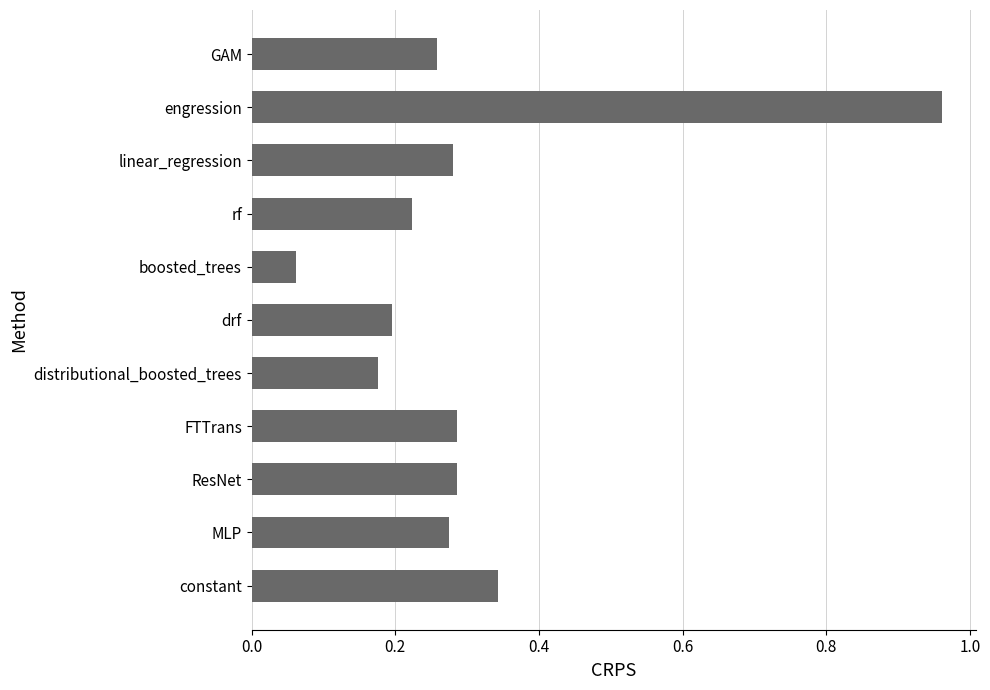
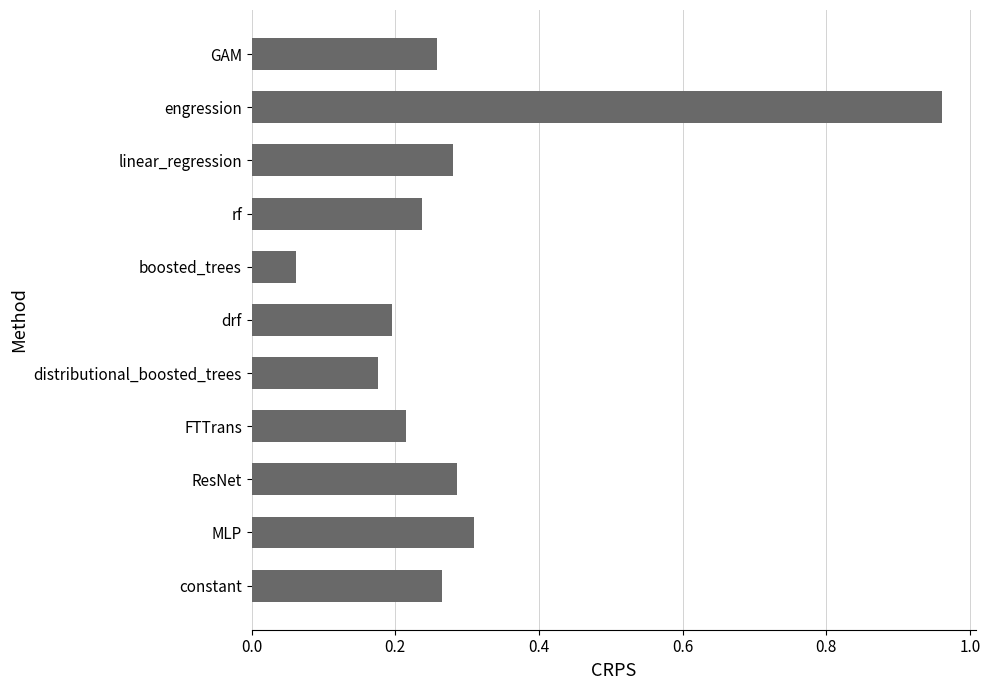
  {
    "GAM": 0.26,
    "engression": 0.96,
    "linear_regression": 0.28,
-   "rf": 0.22,
+   "rf": 0.24,
    "boosted_trees": 0.06,
    "drf": 0.20,
    "distributional_boosted_trees": 0.18,
-   "FTTrans": 0.29,
+   "FTTrans": 0.22,
    "ResNet": 0.29,
-   "MLP": 0.27,
-   "constant": 0.34
+   "MLP": 0.31,
+   "constant": 0.27
  }
